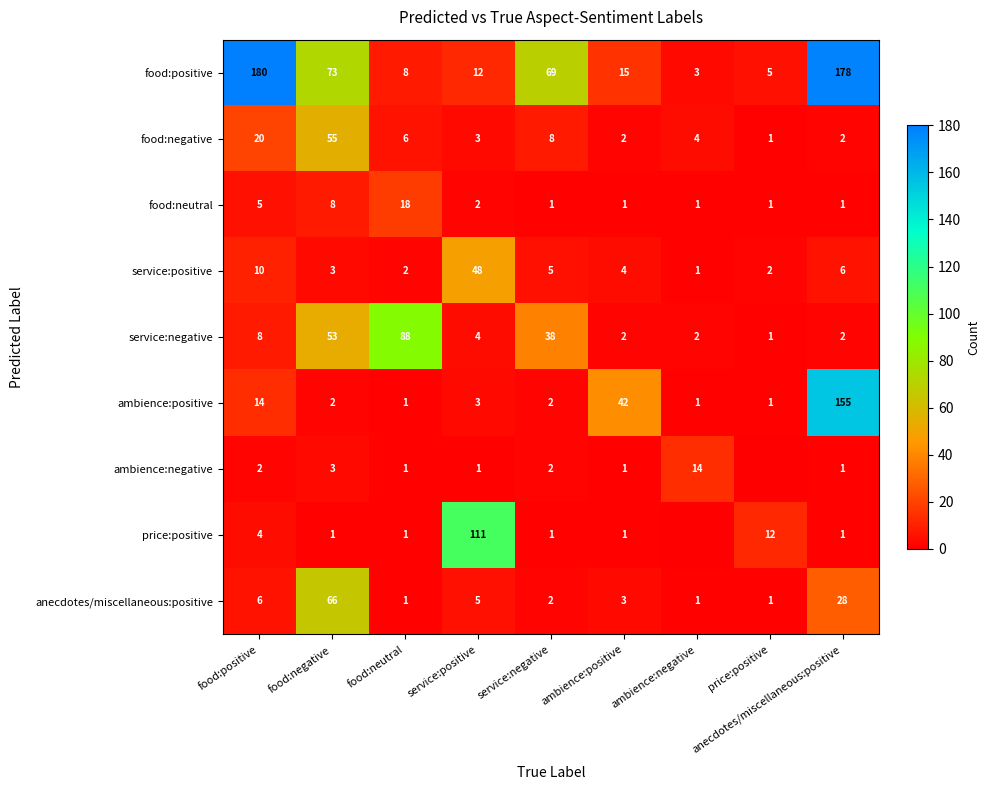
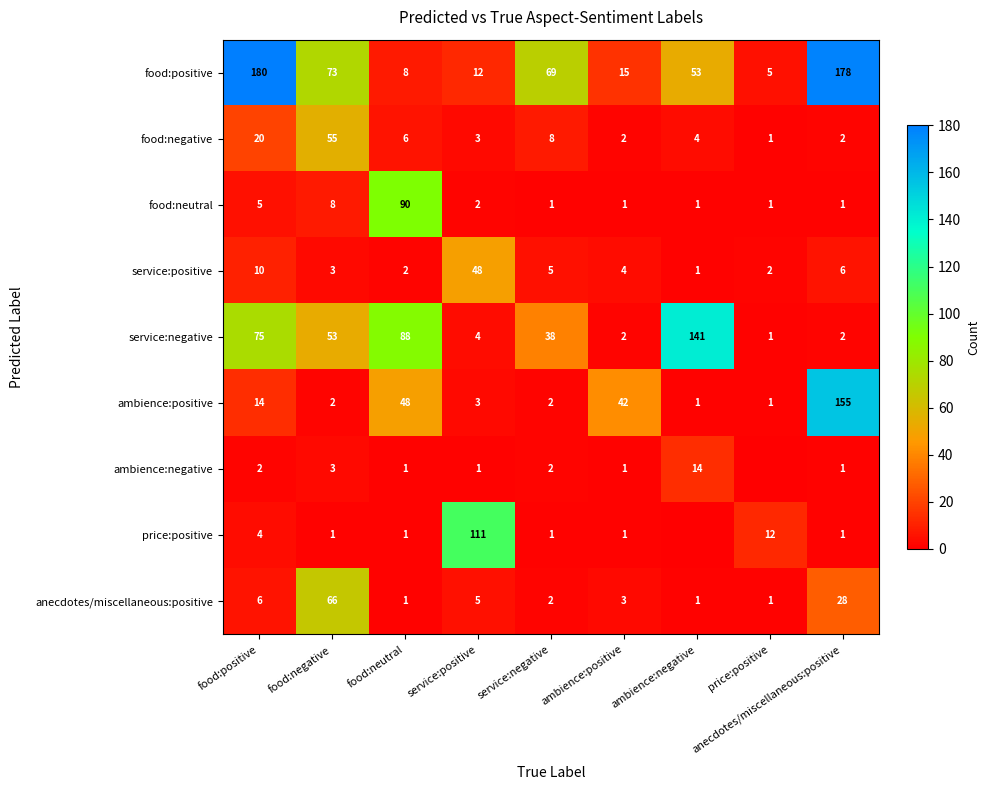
  {
    "food:positive": {
      "food:positive": 180,
      "food:negative": 73,
      "food:neutral": 8,
      "service:positive": 12,
      "service:negative": 69,
      "ambience:positive": 15,
-     "ambience:negative": 3,
+     "ambience:negative": 53,
      "price:positive": 5,
      "anecdotes/miscellaneous:positive": 178
    },
    "food:negative": {
      "food:positive": 20,
      "food:negative": 55,
      "food:neutral": 6,
      "service:positive": 3,
      "service:negative": 8,
      "ambience:positive": 2,
      "ambience:negative": 4,
      "price:positive": 1,
      "anecdotes/miscellaneous:positive": 2
    },
    "food:neutral": {
      "food:positive": 5,
      "food:negative": 8,
-     "food:neutral": 18,
+     "food:neutral": 90,
      "service:positive": 2,
      "service:negative": 1,
      "ambience:positive": 1,
      "ambience:negative": 1,
      "price:positive": 1,
      "anecdotes/miscellaneous:positive": 1
    },
    "service:positive": {
      "food:positive": 10,
      "food:negative": 3,
      "food:neutral": 2,
      "service:positive": 48,
      "service:negative": 5,
      "ambience:positive": 4,
      "ambience:negative": 1,
      "price:positive": 2,
      "anecdotes/miscellaneous:positive": 6
    },
    "service:negative": {
-     "food:positive": 8,
+     "food:positive": 75,
      "food:negative": 53,
      "food:neutral": 88,
      "service:positive": 4,
      "service:negative": 38,
      "ambience:positive": 2,
-     "ambience:negative": 2,
+     "ambience:negative": 141,
      "price:positive": 1,
      "anecdotes/miscellaneous:positive": 2
    },
    "ambience:positive": {
      "food:positive": 14,
      "food:negative": 2,
-     "food:neutral": 1,
+     "food:neutral": 48,
      "service:positive": 3,
      "service:negative": 2,
      "ambience:positive": 42,
      "ambience:negative": 1,
      "price:positive": 1,
      "anecdotes/miscellaneous:positive": 155
    },
    "ambience:negative": {
      "food:positive": 2,
      "food:negative": 3,
      "food:neutral": 1,
      "service:positive": 1,
      "service:negative": 2,
      "ambience:positive": 1,
      "ambience:negative": 14,
      "anecdotes/miscellaneous:positive": 1
    },
    "price:positive": {
      "food:positive": 4,
      "food:negative": 1,
      "food:neutral": 1,
      "service:positive": 111,
      "service:negative": 1,
      "ambience:positive": 1,
      "price:positive": 12,
      "anecdotes/miscellaneous:positive": 1
    },
    "anecdotes/miscellaneous:positive": {
      "food:positive": 6,
      "food:negative": 66,
      "food:neutral": 1,
      "service:positive": 5,
      "service:negative": 2,
      "ambience:positive": 3,
      "ambience:negative": 1,
      "price:positive": 1,
      "anecdotes/miscellaneous:positive": 28
    }
  }
